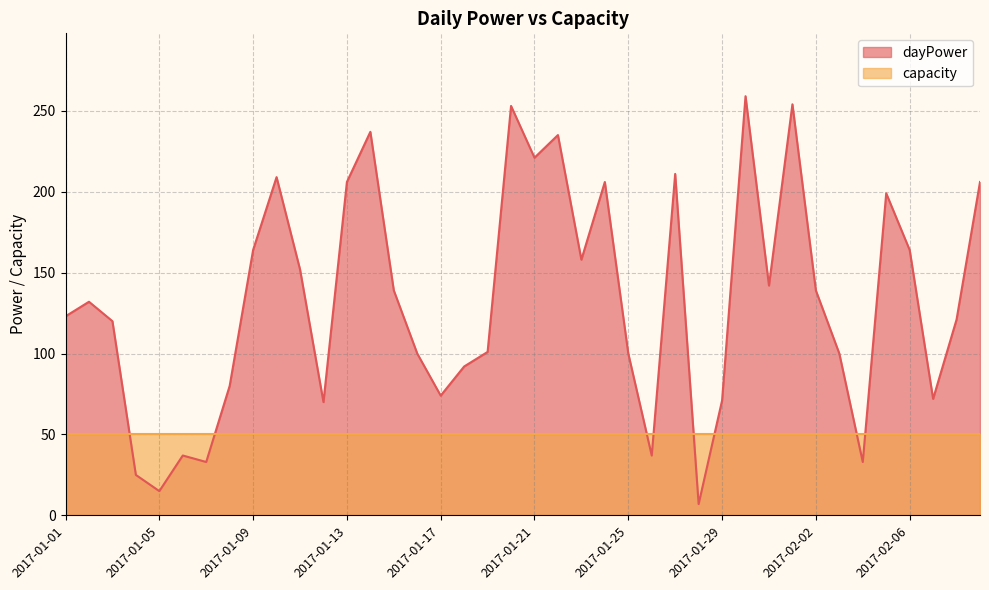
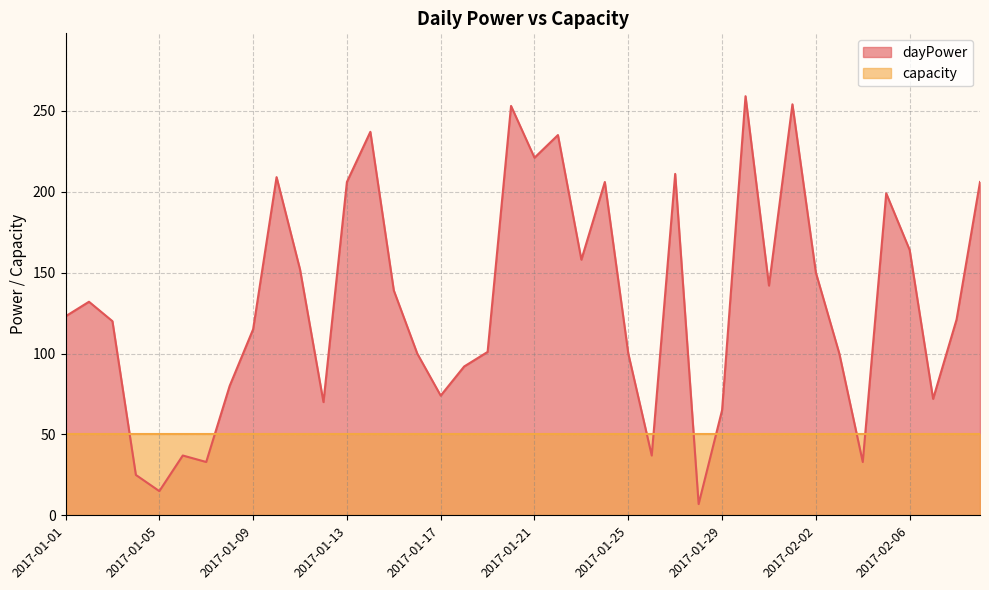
  {
    "dayPower": {
      "2017-01-01": 123,
      "2017-01-05": 15,
-     "2017-01-09": 164,
+     "2017-01-09": 115,
      "2017-01-13": 206,
      "2017-01-17": 74,
      "2017-01-21": 221,
      "2017-01-25": 100,
-     "2017-01-29": 71,
-     "2017-02-02": 139,
+     "2017-01-29": 65,
+     "2017-02-02": 150,
      "2017-02-06": 164
    },
    "capacity": {
      "2017-01-01": 50,
      "2017-01-05": 50,
      "2017-01-09": 50,
      "2017-01-13": 50,
      "2017-01-17": 50,
      "2017-01-21": 50,
      "2017-01-25": 50,
      "2017-01-29": 50,
      "2017-02-02": 50,
      "2017-02-06": 50
    }
  }
